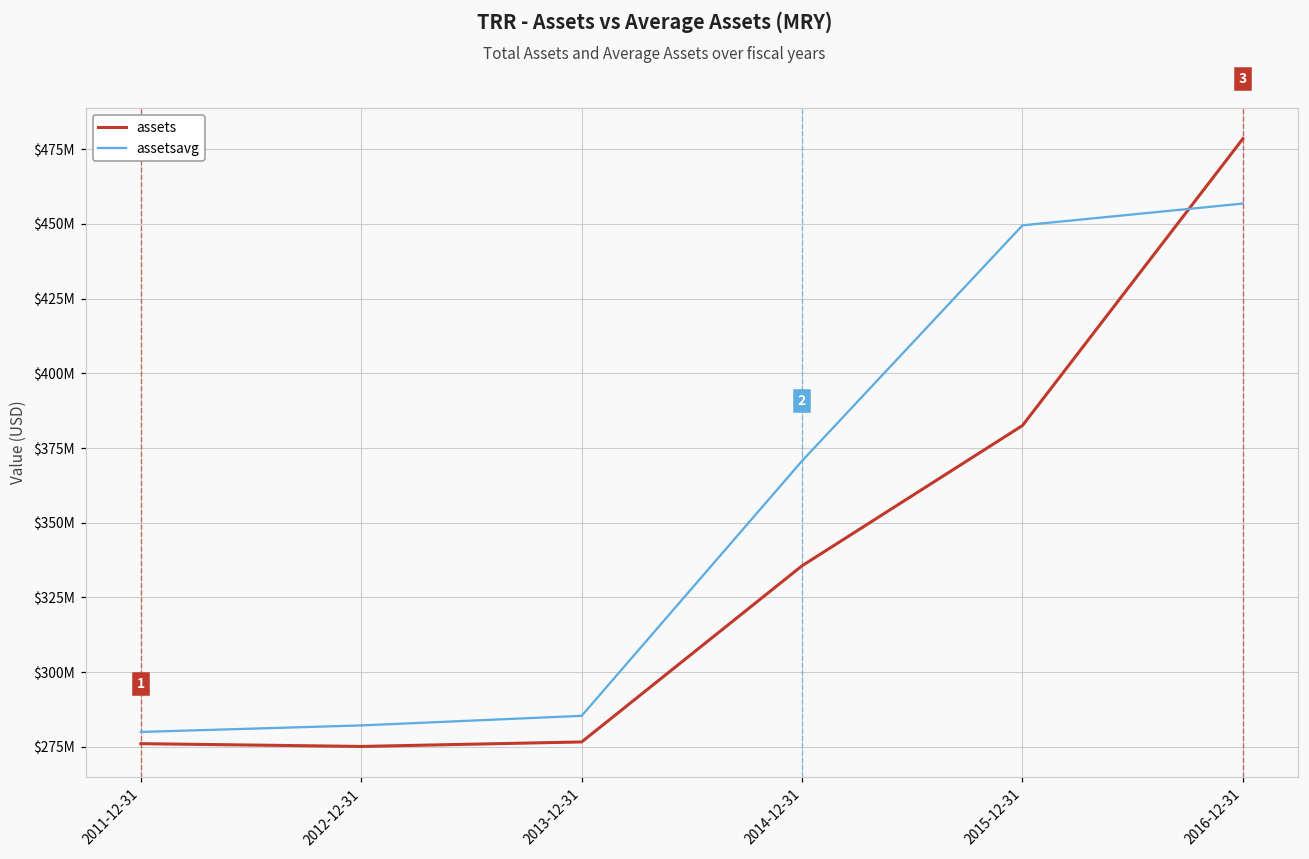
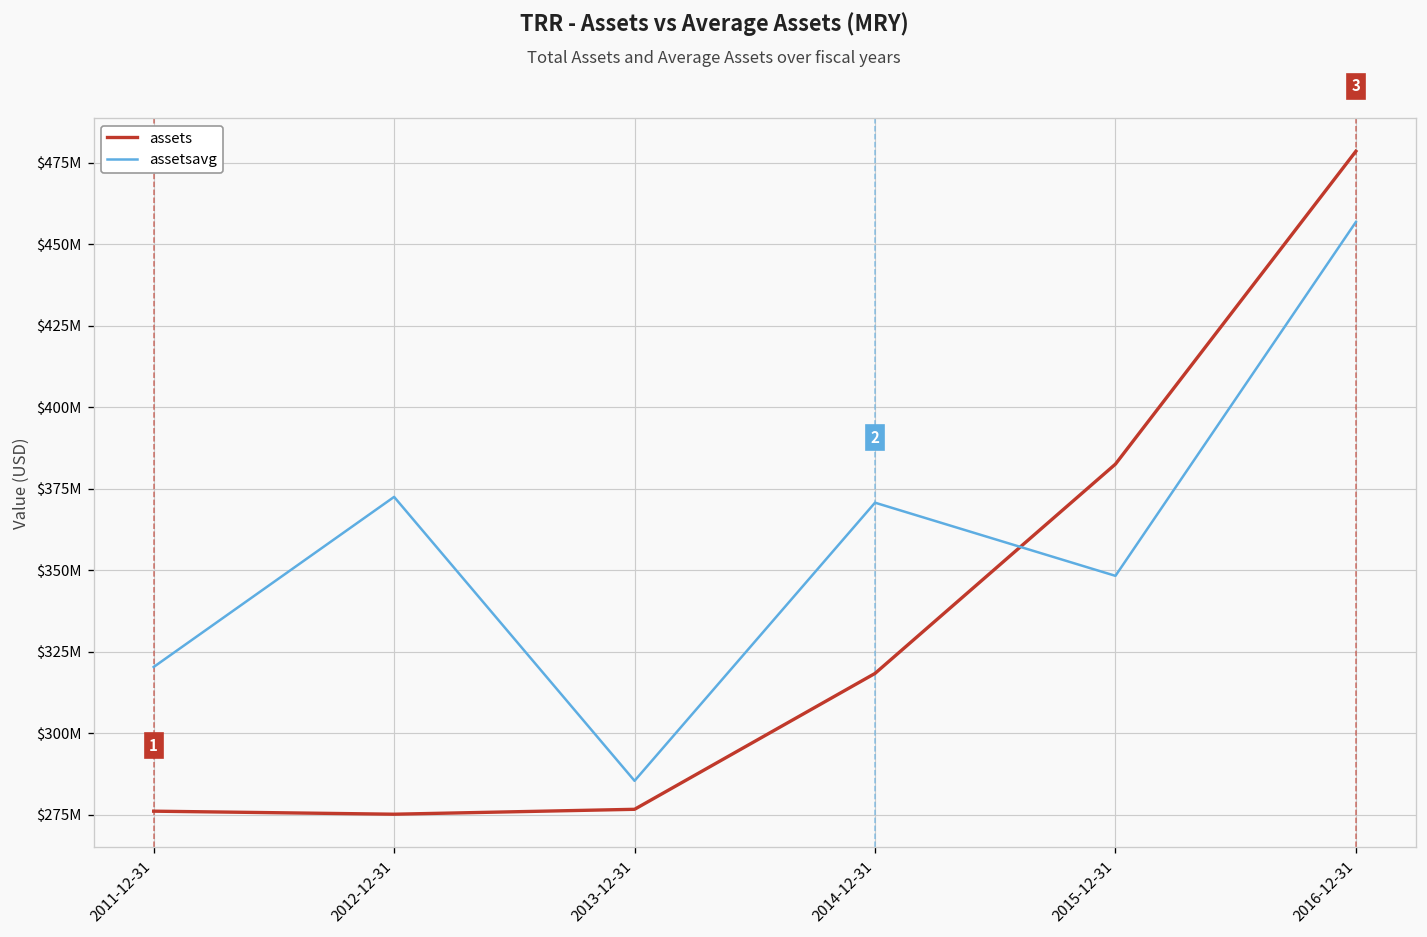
  {
    "assets": {
      "2011-12-31": "$276000000",
      "2012-12-31": "$275000000",
      "2013-12-31": "$277000000",
-     "2014-12-31": "$336000000",
+     "2014-12-31": "$318000000",
      "2015-12-31": "$383000000",
      "2016-12-31": "$478000000"
    },
    "assetsavg": {
-     "2011-12-31": "$280000000",
-     "2012-12-31": "$282000000",
+     "2011-12-31": "$320000000",
+     "2012-12-31": "$372000000",
      "2013-12-31": "$285000000",
      "2014-12-31": "$371000000",
-     "2015-12-31": "$450000000",
+     "2015-12-31": "$348000000",
      "2016-12-31": "$457000000"
    }
  }
